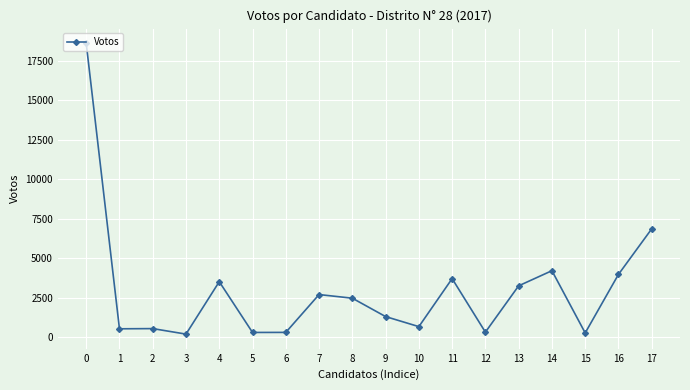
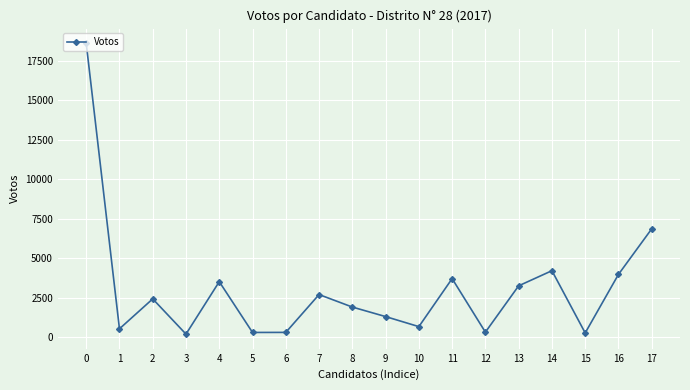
  {
    "1": 500,
-   "2": 600,
+   "2": 2400,
    "3": 200,
    "4": 3500,
    "5": 300,
    "6": 300,
    "7": 2700,
-   "8": 2500,
+   "8": 1900,
    "9": 1300,
    "10": 700,
    "11": 3700,
    "12": 300,
    "13": 3300,
    "14": 4200,
    "15": 300,
    "16": 4000,
    "17": 6900
  }
